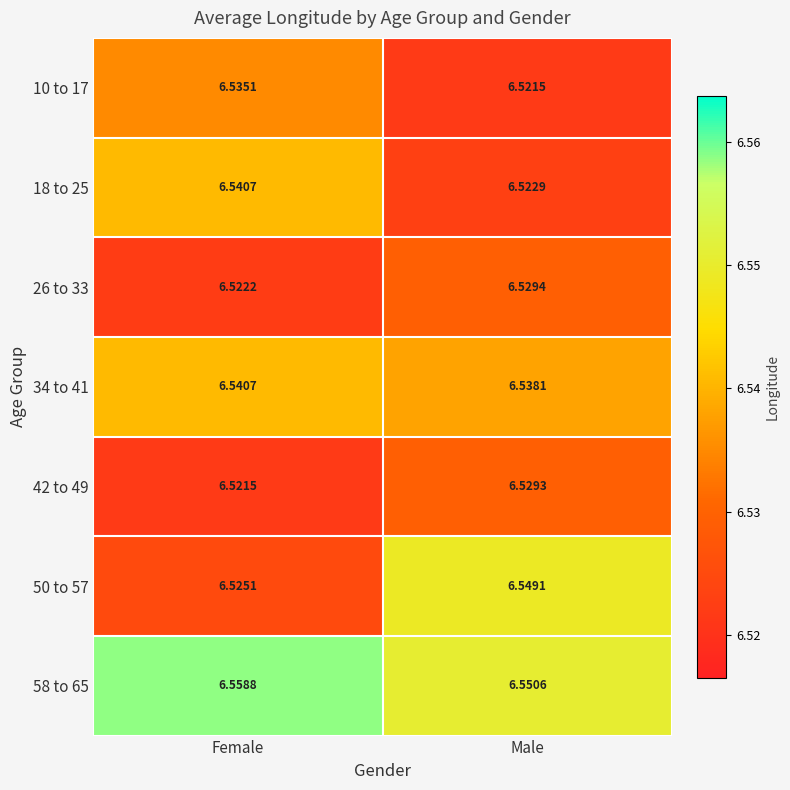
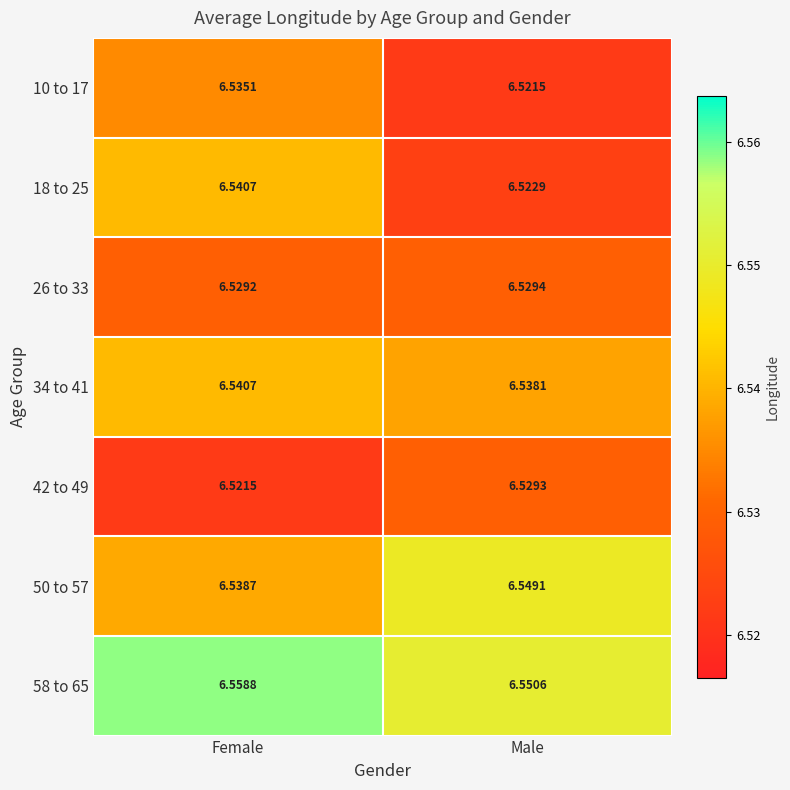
  {
    "10 to 17": {
      "Female": 6.5351,
      "Male": 6.5215
    },
    "18 to 25": {
      "Female": 6.5407,
      "Male": 6.5229
    },
    "26 to 33": {
-     "Female": 6.5222,
+     "Female": 6.5292,
      "Male": 6.5294
    },
    "34 to 41": {
      "Female": 6.5407,
      "Male": 6.5381
    },
    "42 to 49": {
      "Female": 6.5215,
      "Male": 6.5293
    },
    "50 to 57": {
-     "Female": 6.5251,
+     "Female": 6.5387,
      "Male": 6.5491
    },
    "58 to 65": {
      "Female": 6.5588,
      "Male": 6.5506
    }
  }
